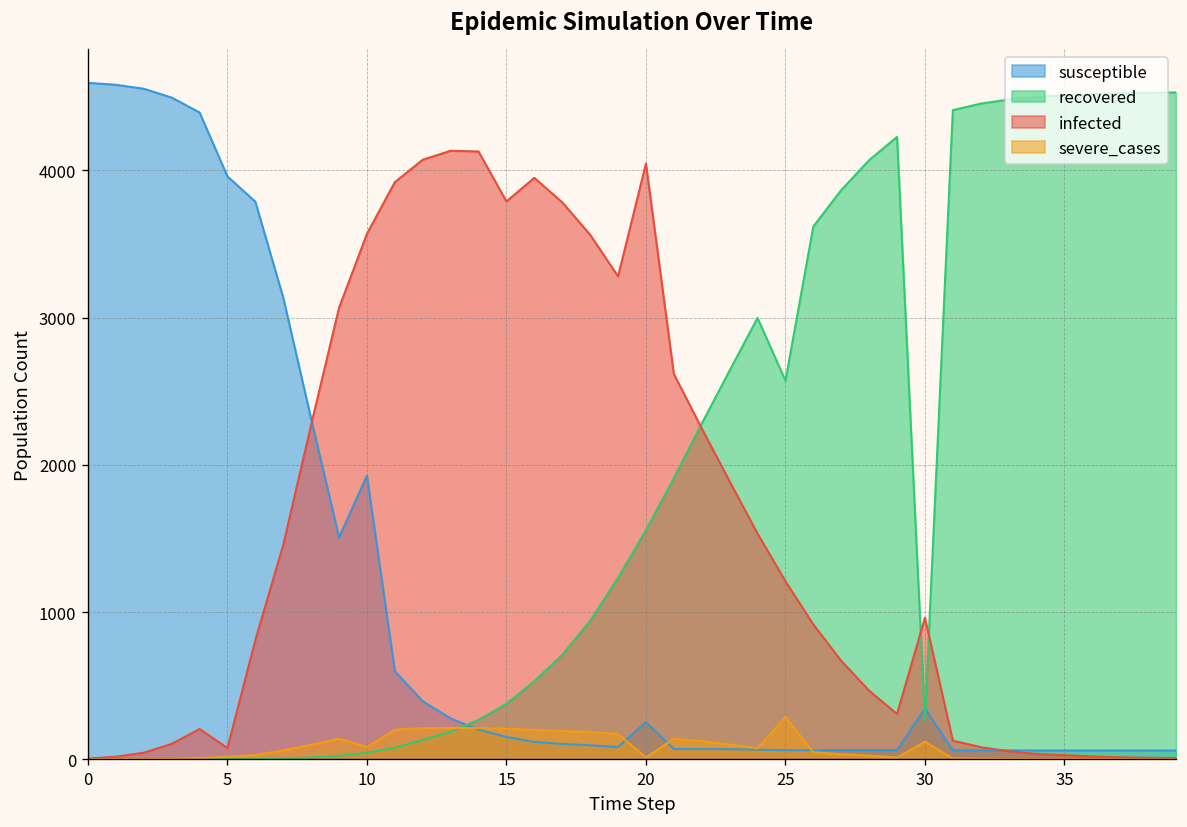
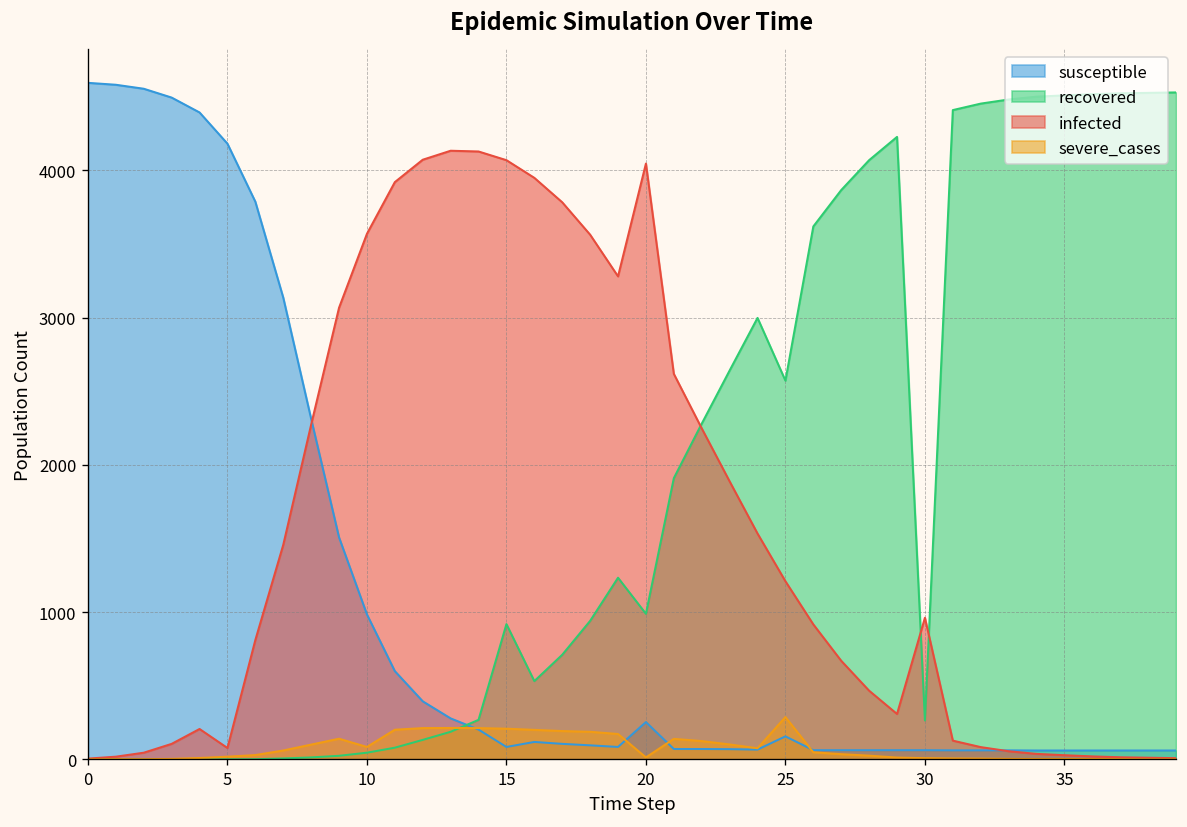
  {
    "susceptible": {
      "0": 4590,
-     "5": 3960,
-     "10": 1930,
-     "15": 150,
+     "5": 4180,
+     "10": 990,
+     "15": 90,
      "20": 250,
-     "25": 60,
-     "30": 350,
+     "25": 160,
+     "30": 60,
      "35": 60
    },
    "recovered": {
      "10": 50,
-     "15": 380,
-     "20": 1560,
+     "15": 920,
+     "20": 990,
      "25": 2570,
      "30": 270
    },
    "infected": {
      "5": 80,
      "10": 3570,
-     "15": 3790,
+     "15": 4070,
      "20": 4050,
      "25": 1210,
      "30": 960,
      "35": 30
    },
    "severe_cases": {
      "10": 90,
      "15": 210,
      "20": 10,
      "25": 290,
-     "30": 120,
+     "30": 10,
      "35": 0
    }
  }
